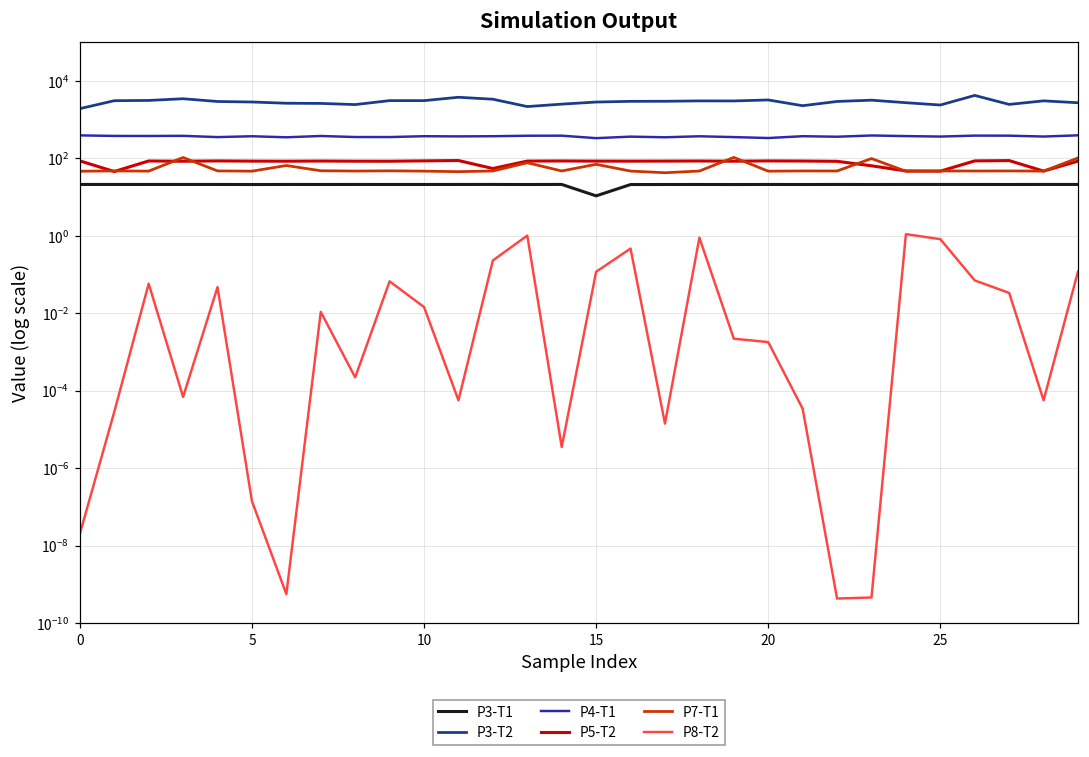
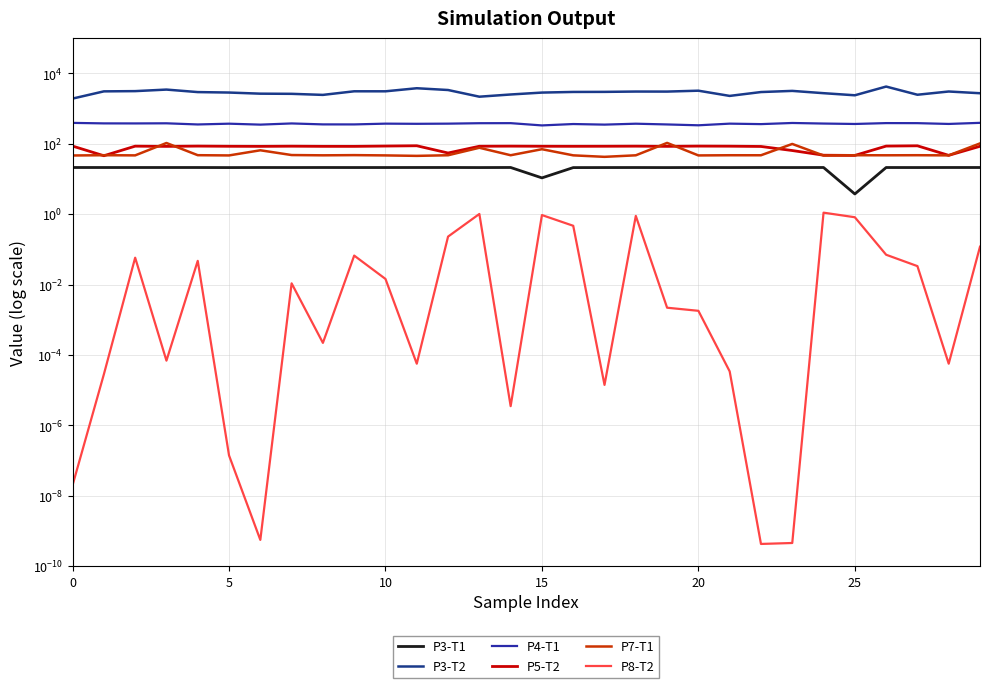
  {
    "P3-T1": {
      "0": 20,
      "5": 20,
      "10": 20,
      "15": 11,
      "20": 20,
-     "25": 20
+     "25": 4
    },
    "P8-T2": {
      "0": 0.00000002,
      "5": 0.00000014,
      "10": 0.014,
-     "15": 0.12,
+     "15": 0.9,
      "20": 0.002,
      "25": 0.8
    }
  }
